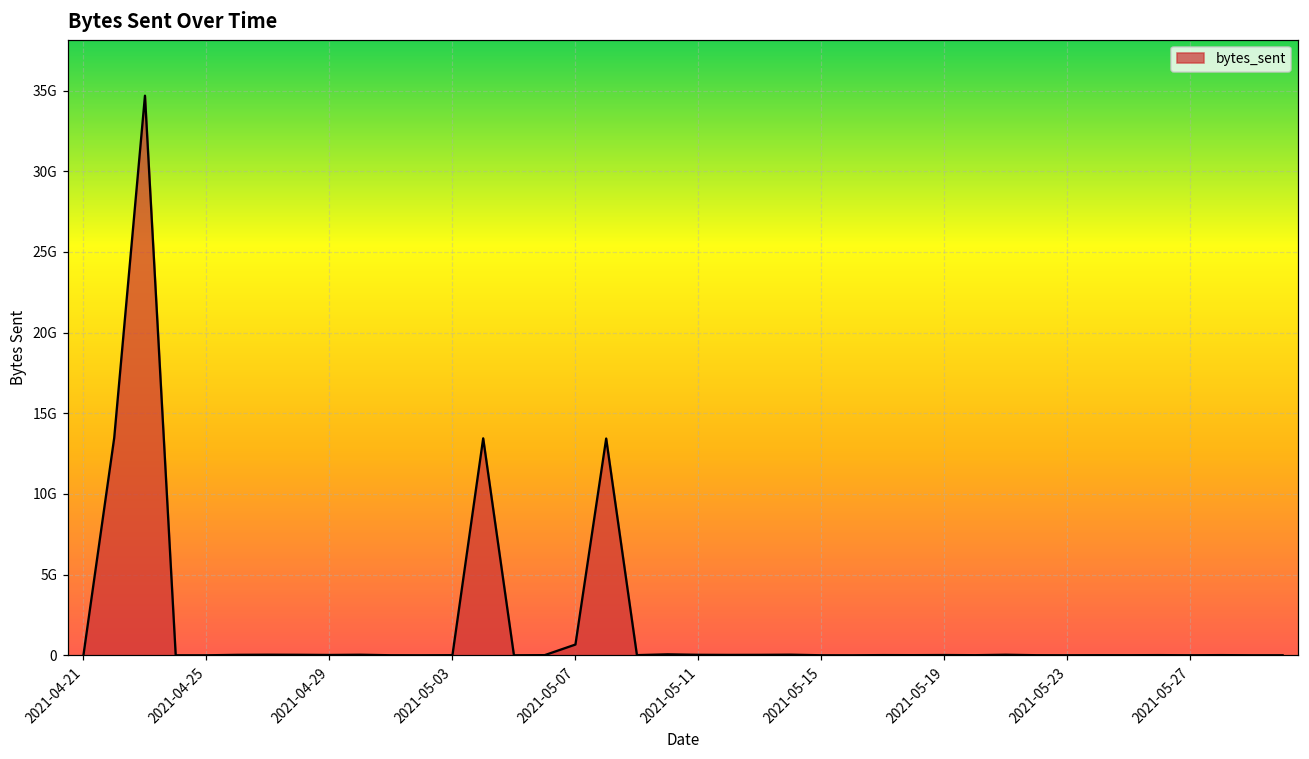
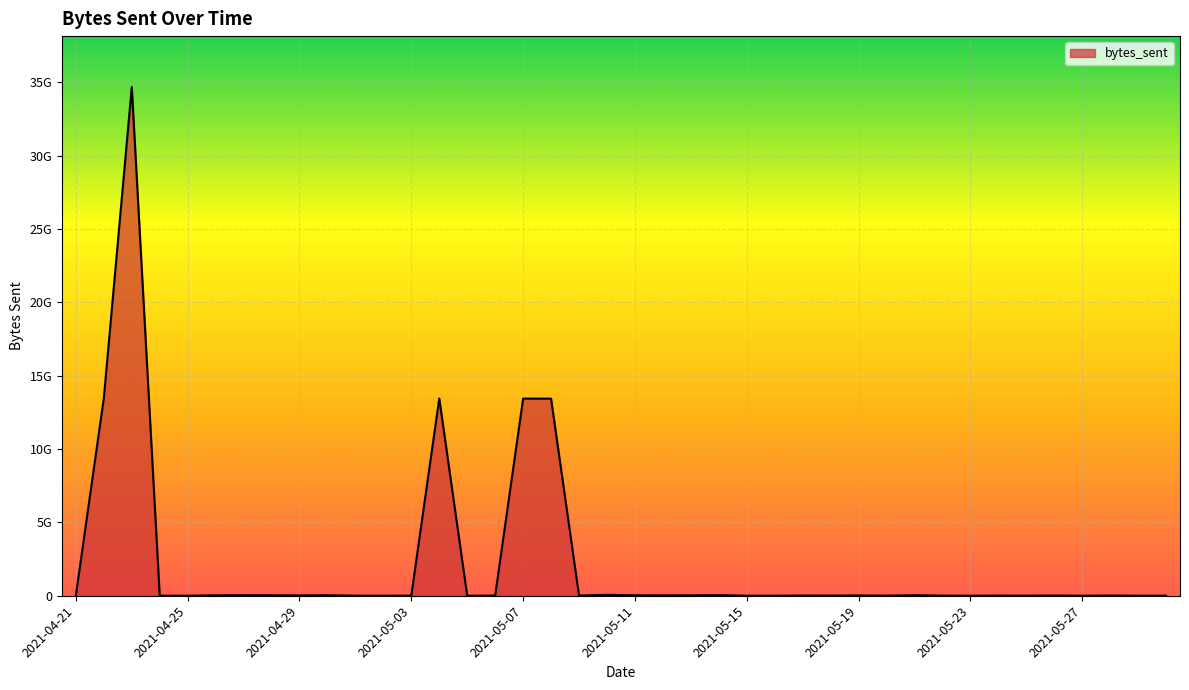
  {
    "2021-04-21": 0,
    "2021-04-25": 0,
    "2021-04-29": 0,
    "2021-05-03": 0,
-   "2021-05-07": 700000000,
+   "2021-05-07": 13400000000,
    "2021-05-11": 0,
    "2021-05-15": 0,
    "2021-05-19": 0,
    "2021-05-23": 0,
    "2021-05-27": 0
  }
